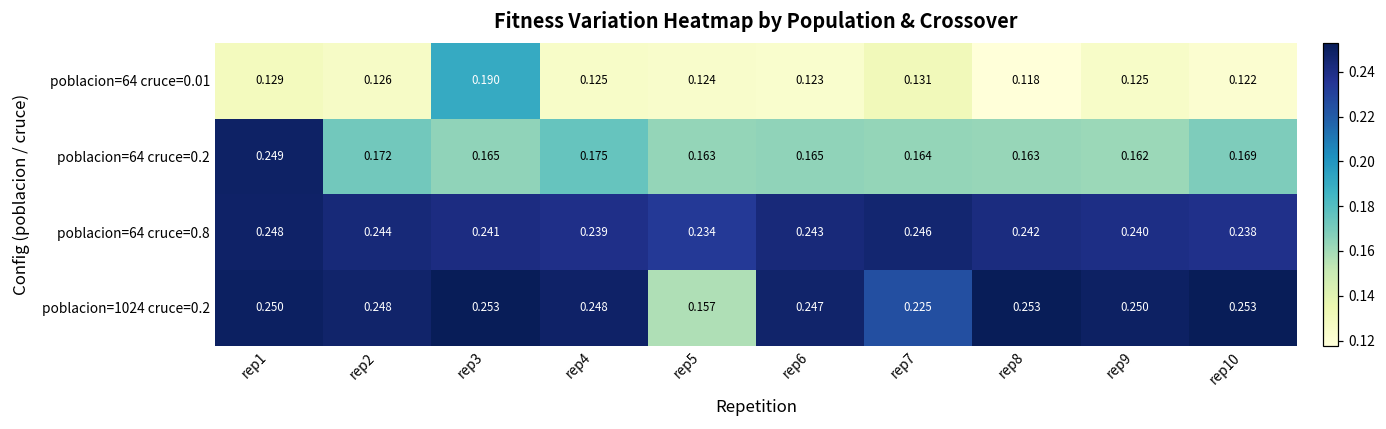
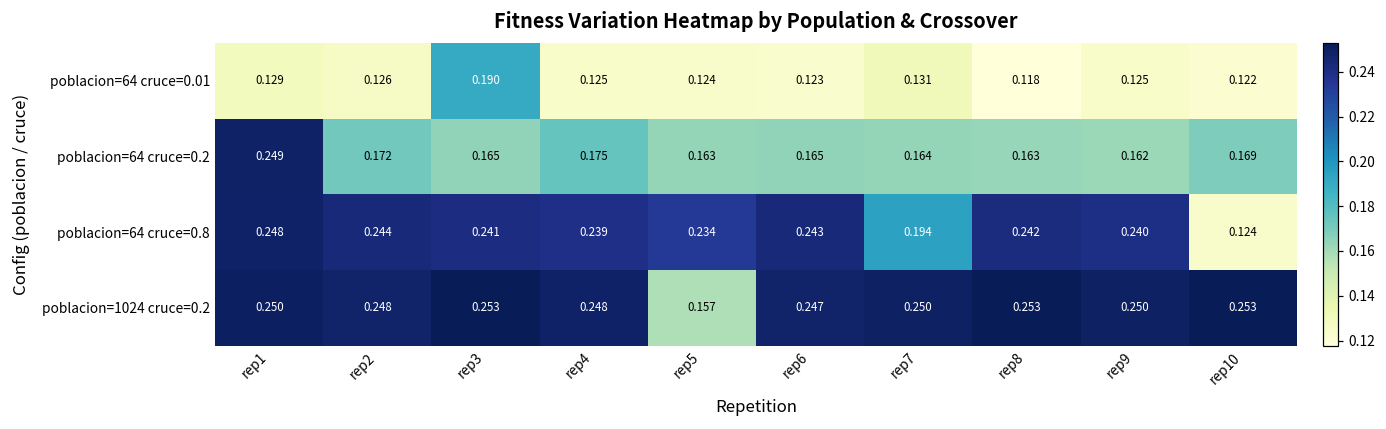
  {
    "poblacion=64 cruce=0.01": {
      "rep1": 0.129,
      "rep2": 0.126,
      "rep3": 0.190,
      "rep4": 0.125,
      "rep5": 0.124,
      "rep6": 0.123,
      "rep7": 0.131,
      "rep8": 0.118,
      "rep9": 0.125,
      "rep10": 0.122
    },
    "poblacion=64 cruce=0.2": {
      "rep1": 0.249,
      "rep2": 0.172,
      "rep3": 0.165,
      "rep4": 0.175,
      "rep5": 0.163,
      "rep6": 0.165,
      "rep7": 0.164,
      "rep8": 0.163,
      "rep9": 0.162,
      "rep10": 0.169
    },
    "poblacion=64 cruce=0.8": {
      "rep1": 0.248,
      "rep2": 0.244,
      "rep3": 0.241,
      "rep4": 0.239,
      "rep5": 0.234,
      "rep6": 0.243,
-     "rep7": 0.246,
+     "rep7": 0.194,
      "rep8": 0.242,
      "rep9": 0.240,
-     "rep10": 0.238
+     "rep10": 0.124
    },
    "poblacion=1024 cruce=0.2": {
      "rep1": 0.250,
      "rep2": 0.248,
      "rep3": 0.253,
      "rep4": 0.248,
      "rep5": 0.157,
      "rep6": 0.247,
-     "rep7": 0.225,
+     "rep7": 0.250,
      "rep8": 0.253,
      "rep9": 0.250,
      "rep10": 0.253
    }
  }
